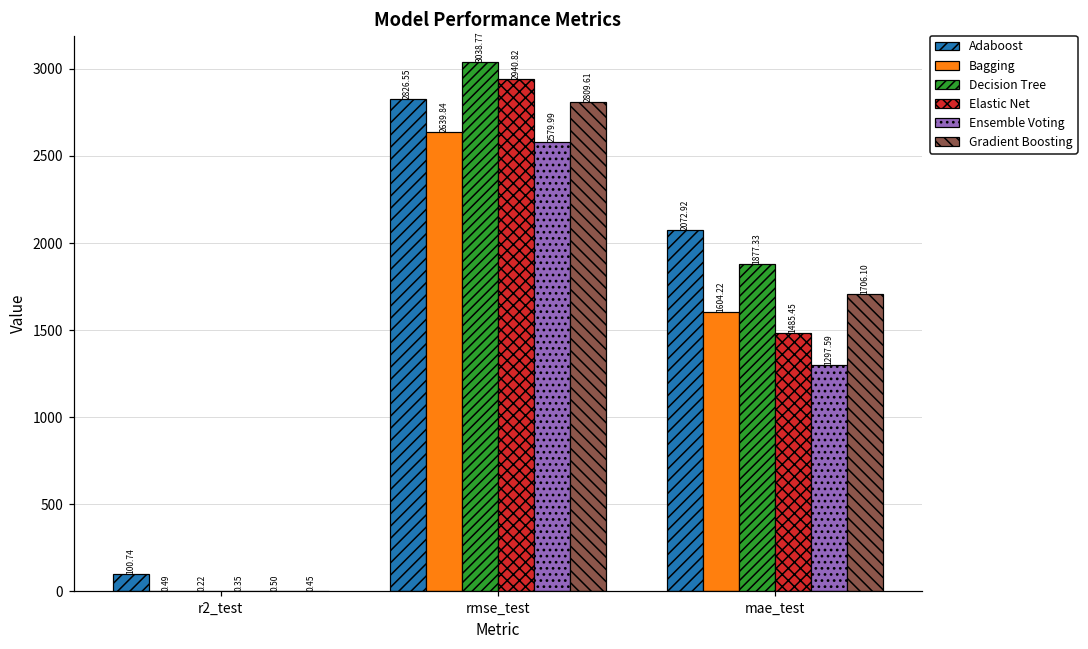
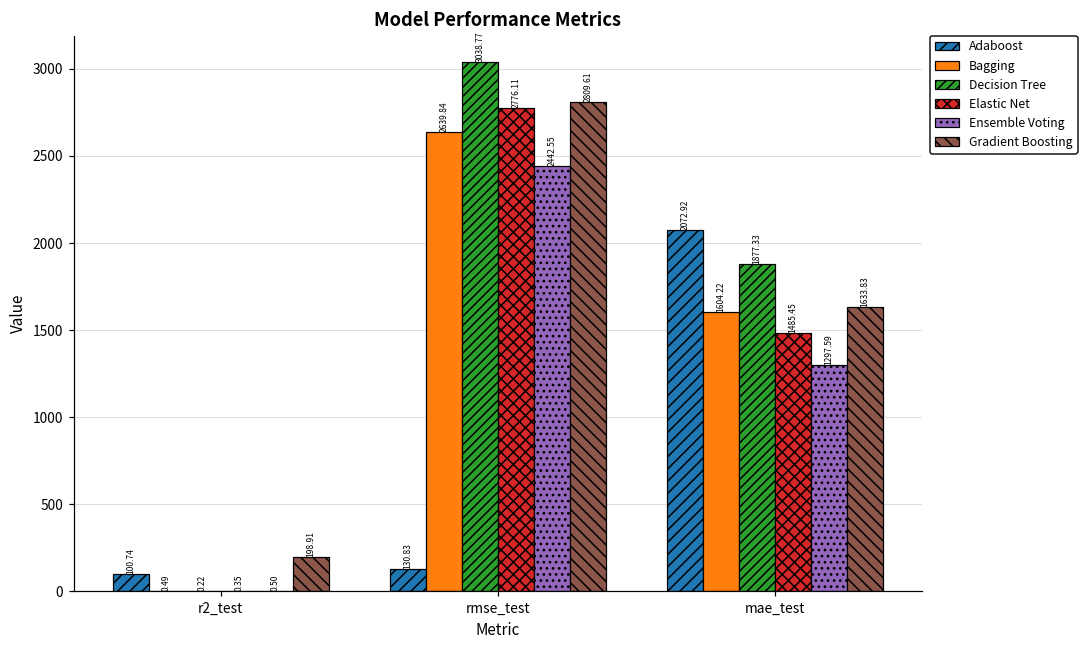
  {
    "Adaboost": {
      "r2_test": 100.74,
-     "rmse_test": 2826.55,
+     "rmse_test": 130.83,
      "mae_test": 2072.92
    },
    "Bagging": {
      "r2_test": 0.49,
      "rmse_test": 2639.84,
      "mae_test": 1604.22
    },
    "Decision Tree": {
      "r2_test": 0.22,
      "rmse_test": 3038.77,
      "mae_test": 1877.33
    },
    "Elastic Net": {
      "r2_test": 0.35,
-     "rmse_test": 2940.82,
+     "rmse_test": 2776.11,
      "mae_test": 1485.45
    },
    "Ensemble Voting": {
      "r2_test": 0.50,
-     "rmse_test": 2579.99,
+     "rmse_test": 2442.55,
      "mae_test": 1297.59
    },
    "Gradient Boosting": {
-     "r2_test": 0.45,
+     "r2_test": 198.91,
      "rmse_test": 2809.61,
-     "mae_test": 1706.10
+     "mae_test": 1633.83
    }
  }
